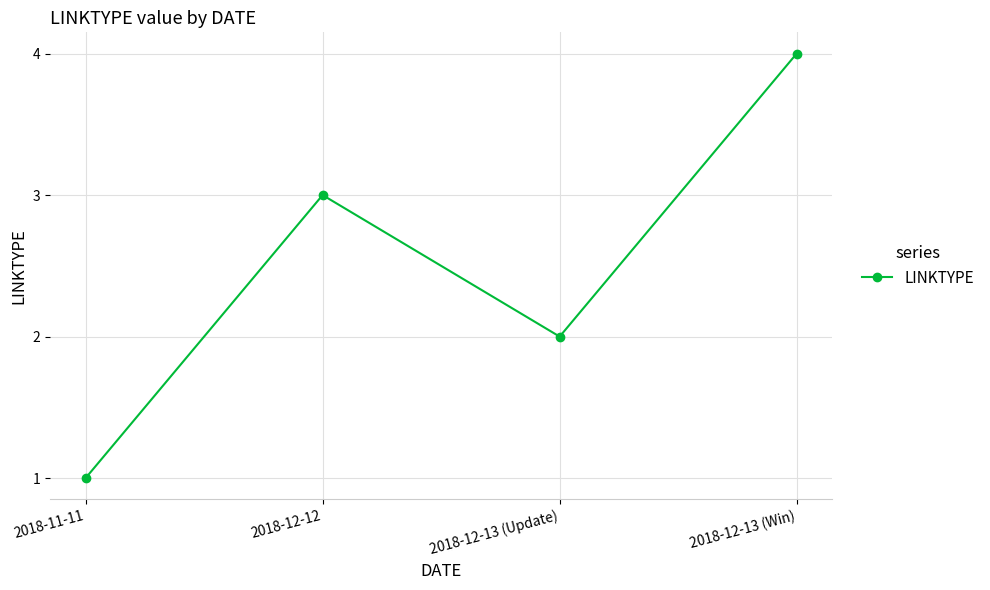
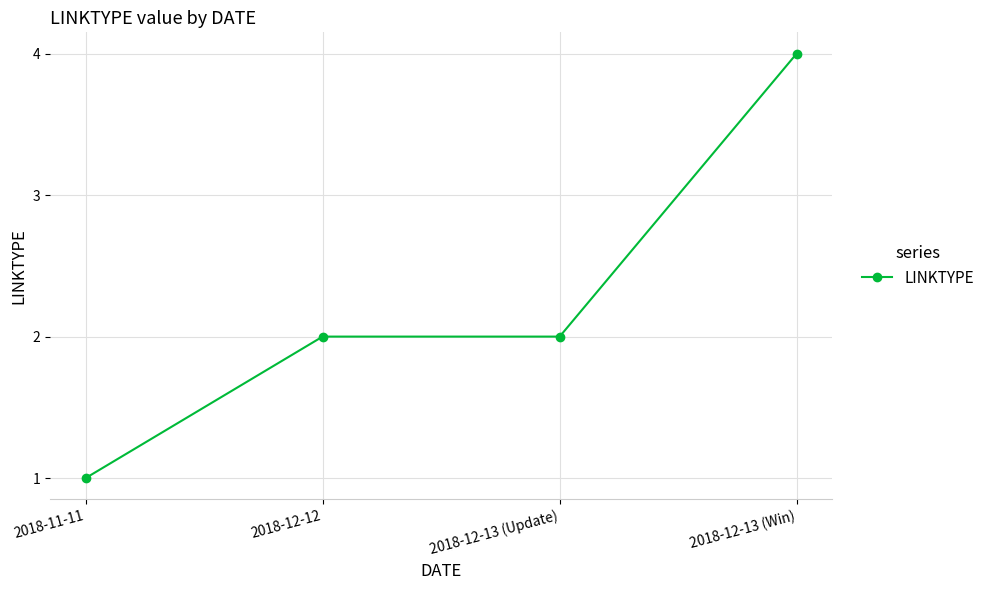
  {
    "2018-11-11": 1,
-   "2018-12-12": 3,
+   "2018-12-12": 2,
    "2018-12-13 (Update)": 2,
    "2018-12-13 (Win)": 4
  }
